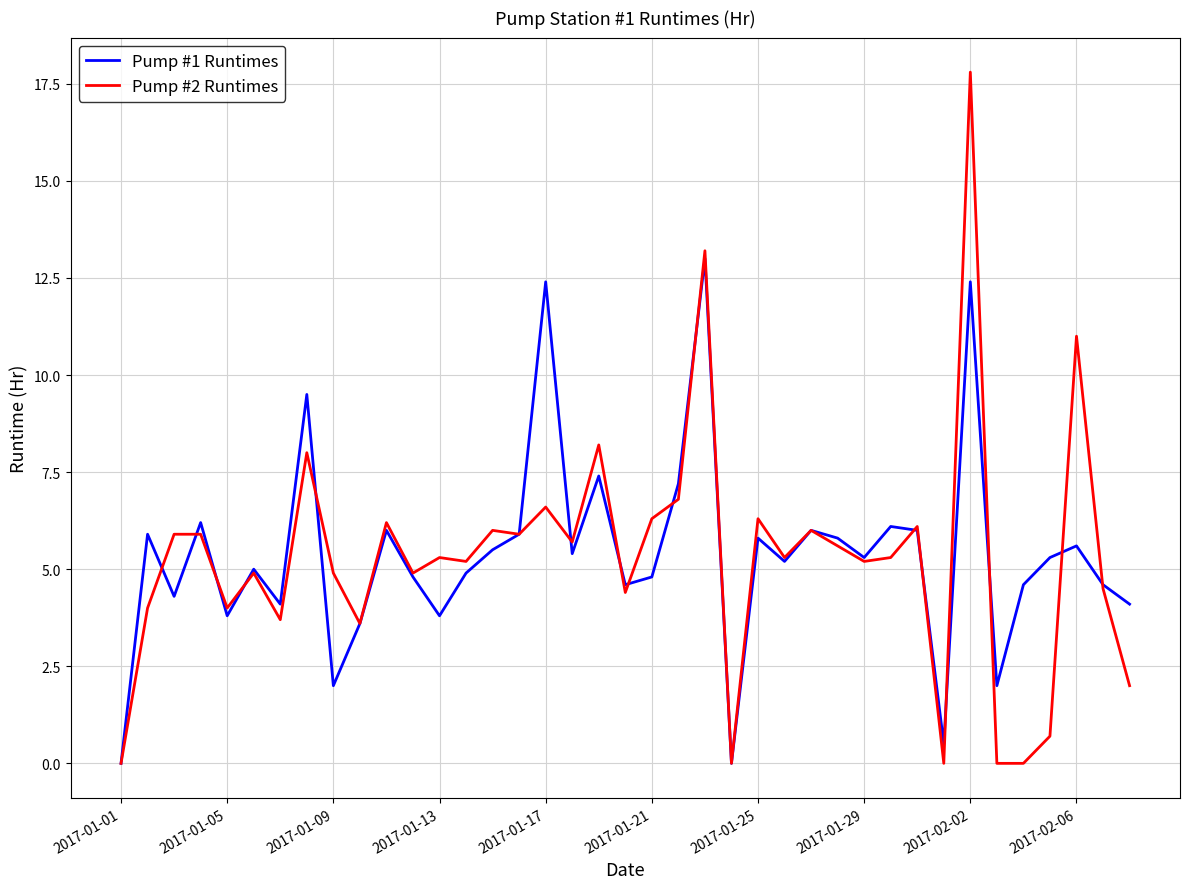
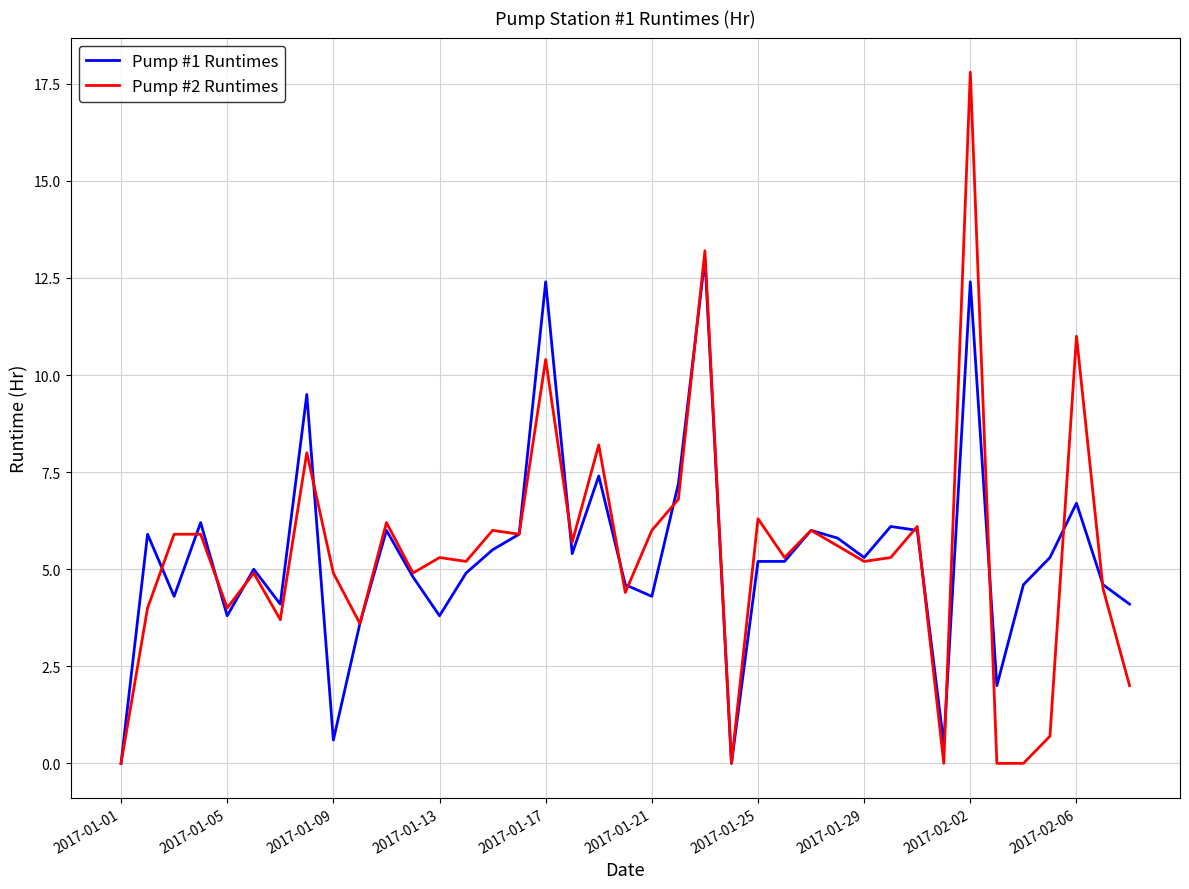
  {
    "Pump #1 Runtimes": {
      "2017-01-05": 3.8,
-     "2017-01-09": 2.0,
+     "2017-01-09": 0.6,
      "2017-01-13": 3.8,
      "2017-01-17": 12.4,
-     "2017-01-21": 4.8,
-     "2017-01-25": 5.8,
+     "2017-01-21": 4.3,
+     "2017-01-25": 5.2,
      "2017-01-29": 5.3,
      "2017-02-02": 12.4,
-     "2017-02-06": 5.6
+     "2017-02-06": 6.7
    },
    "Pump #2 Runtimes": {
      "2017-01-05": 4.0,
      "2017-01-09": 4.9,
      "2017-01-13": 5.3,
-     "2017-01-17": 6.6,
-     "2017-01-21": 6.3,
+     "2017-01-17": 10.4,
+     "2017-01-21": 6.0,
      "2017-01-25": 6.3,
      "2017-01-29": 5.2,
      "2017-02-02": 17.8,
      "2017-02-06": 11.0
    }
  }
